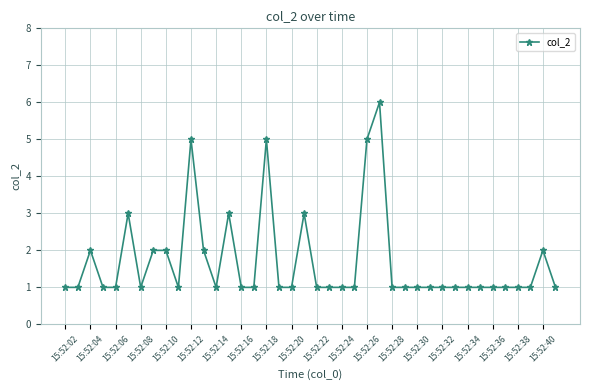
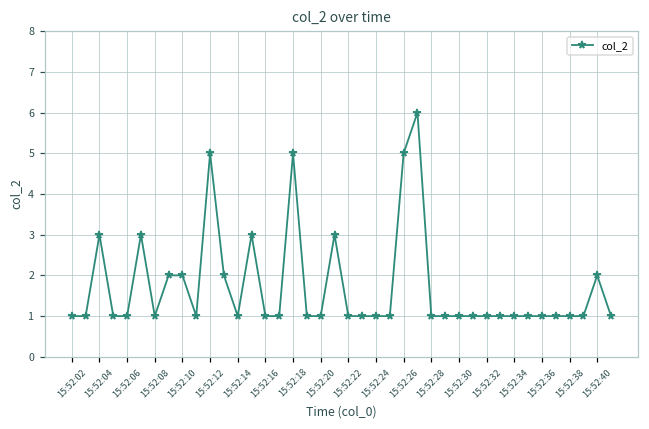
  {
    "15:52:02": 1,
-   "15:52:04": 2,
+   "15:52:04": 3,
    "15:52:06": 1,
    "15:52:08": 1,
    "15:52:10": 2,
    "15:52:12": 5,
    "15:52:14": 1,
    "15:52:16": 1,
    "15:52:18": 5,
    "15:52:20": 1,
    "15:52:22": 1,
    "15:52:24": 1,
    "15:52:26": 5,
    "15:52:28": 1,
    "15:52:30": 1,
    "15:52:32": 1,
    "15:52:34": 1,
    "15:52:36": 1,
    "15:52:38": 1,
    "15:52:40": 2
  }
